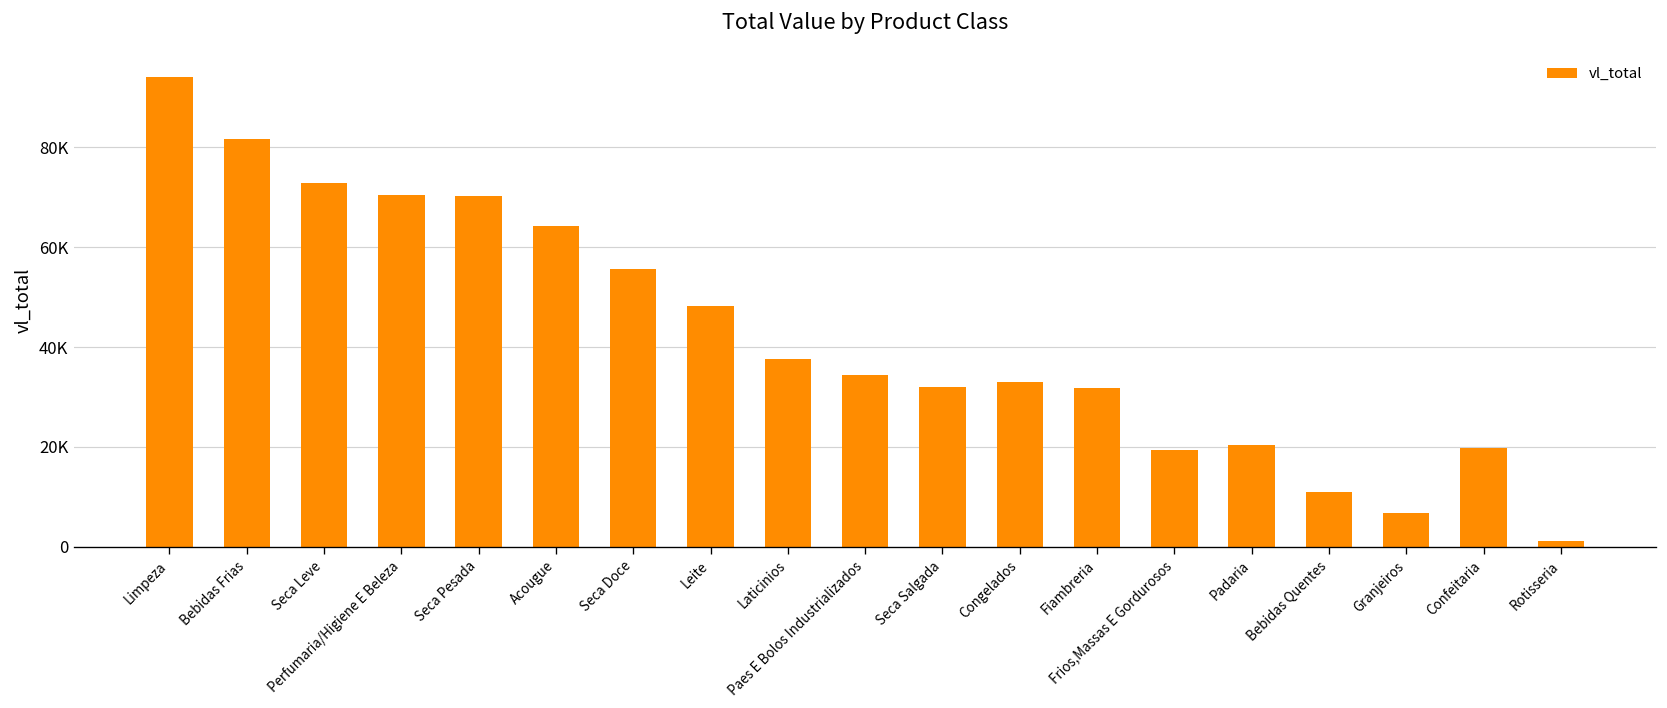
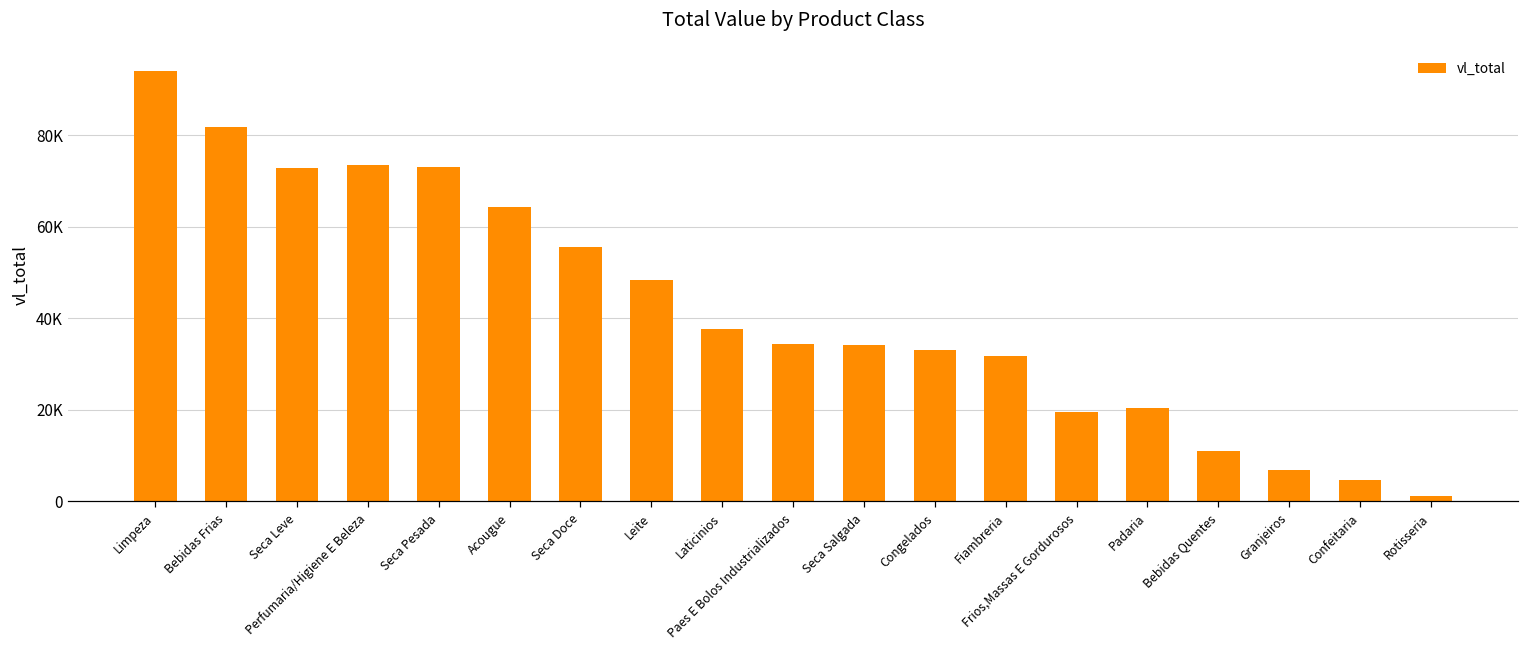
  {
    "Limpeza": 94000,
    "Bebidas Frias": 82000,
    "Seca Leve": 73000,
-   "Perfumaria/Higiene E Beleza": 70000,
-   "Seca Pesada": 70000,
+   "Perfumaria/Higiene E Beleza": 73000,
+   "Seca Pesada": 73000,
    "Acougue": 64000,
    "Seca Doce": 56000,
    "Leite": 48000,
    "Laticinios": 38000,
    "Paes E Bolos Industrializados": 34000,
-   "Seca Salgada": 32000,
+   "Seca Salgada": 34000,
    "Congelados": 33000,
    "Fiambreria": 32000,
    "Frios,Massas E Gordurosos": 19000,
    "Padaria": 20000,
    "Bebidas Quentes": 11000,
    "Granjeiros": 7000,
-   "Confeitaria": 20000,
+   "Confeitaria": 5000,
    "Rotisseria": 1000
  }
